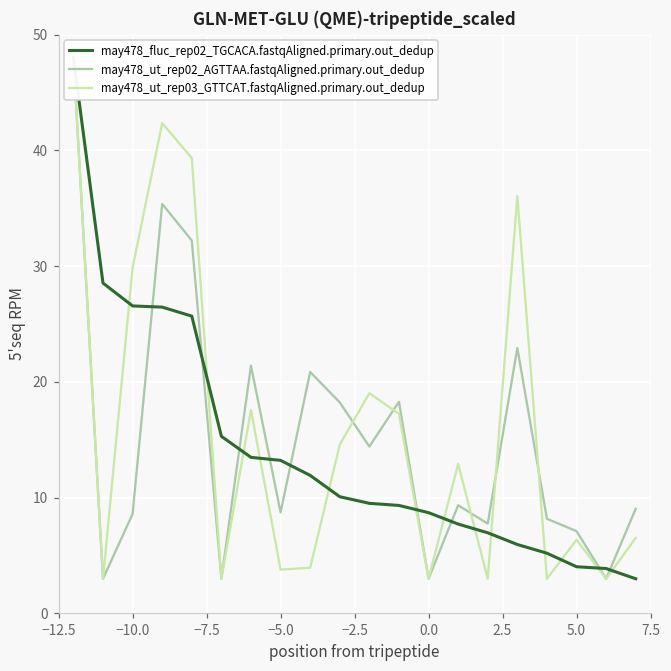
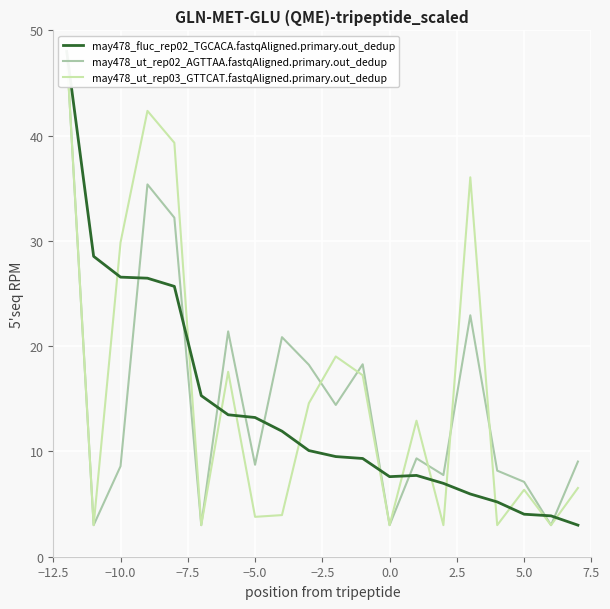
  {
    "may478_fluc_rep02_TGCACA.fastqAligned.primary.out_dedup": {
      "−10.0": 26.6,
      "−5.0": 13.2,
-     "0.0": 8.7,
+     "0.0": 7.6,
      "5.0": 4.0
    }
  }
